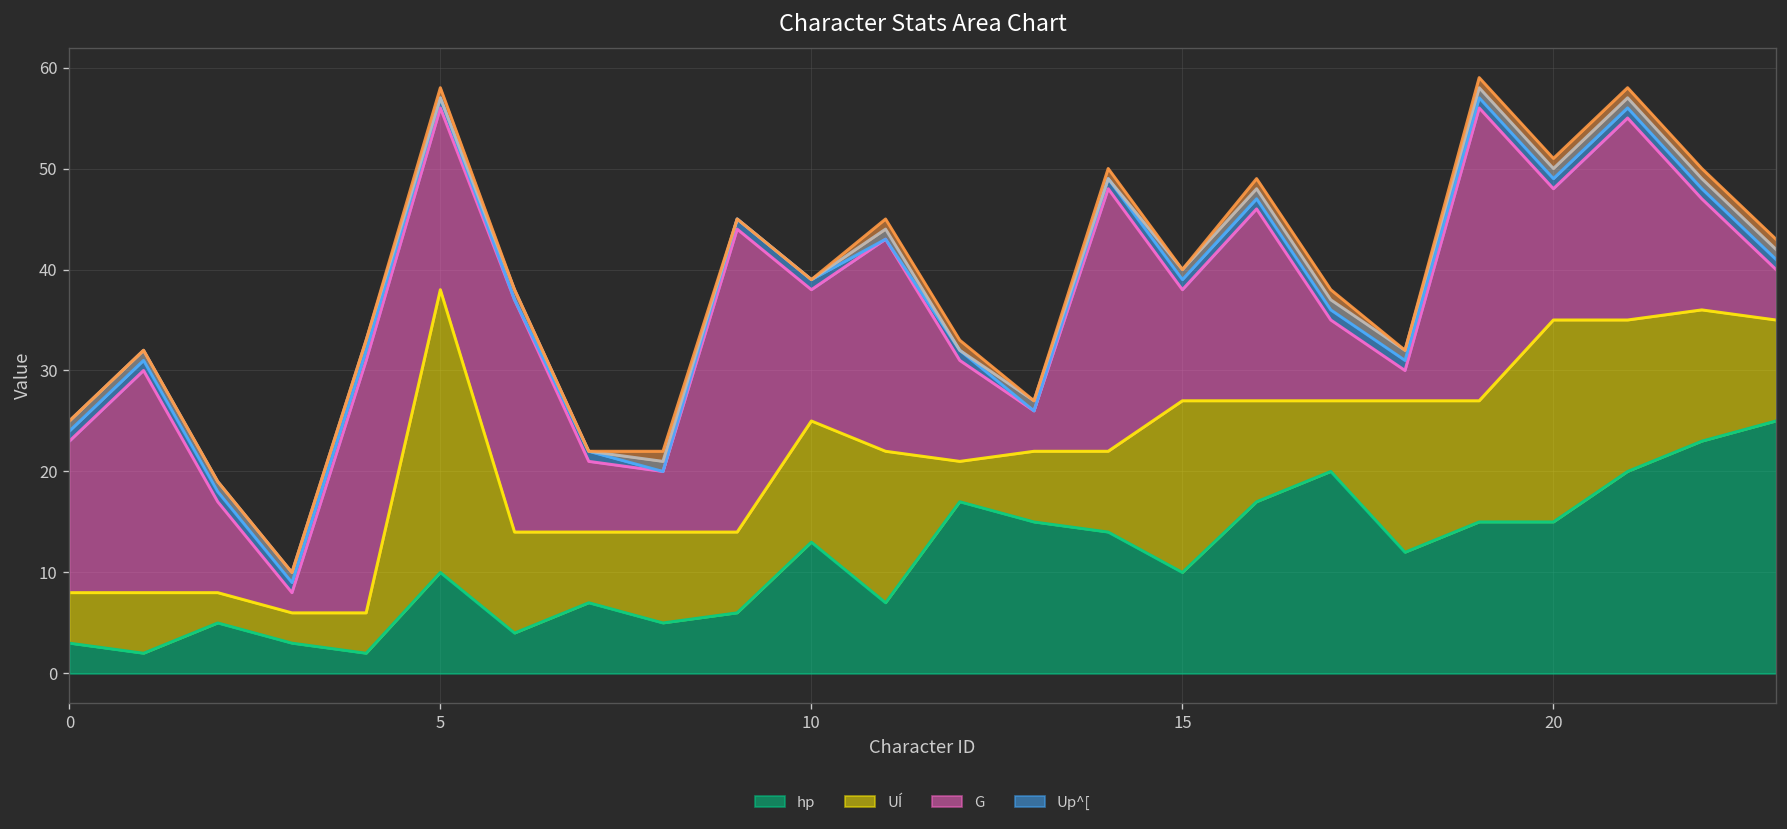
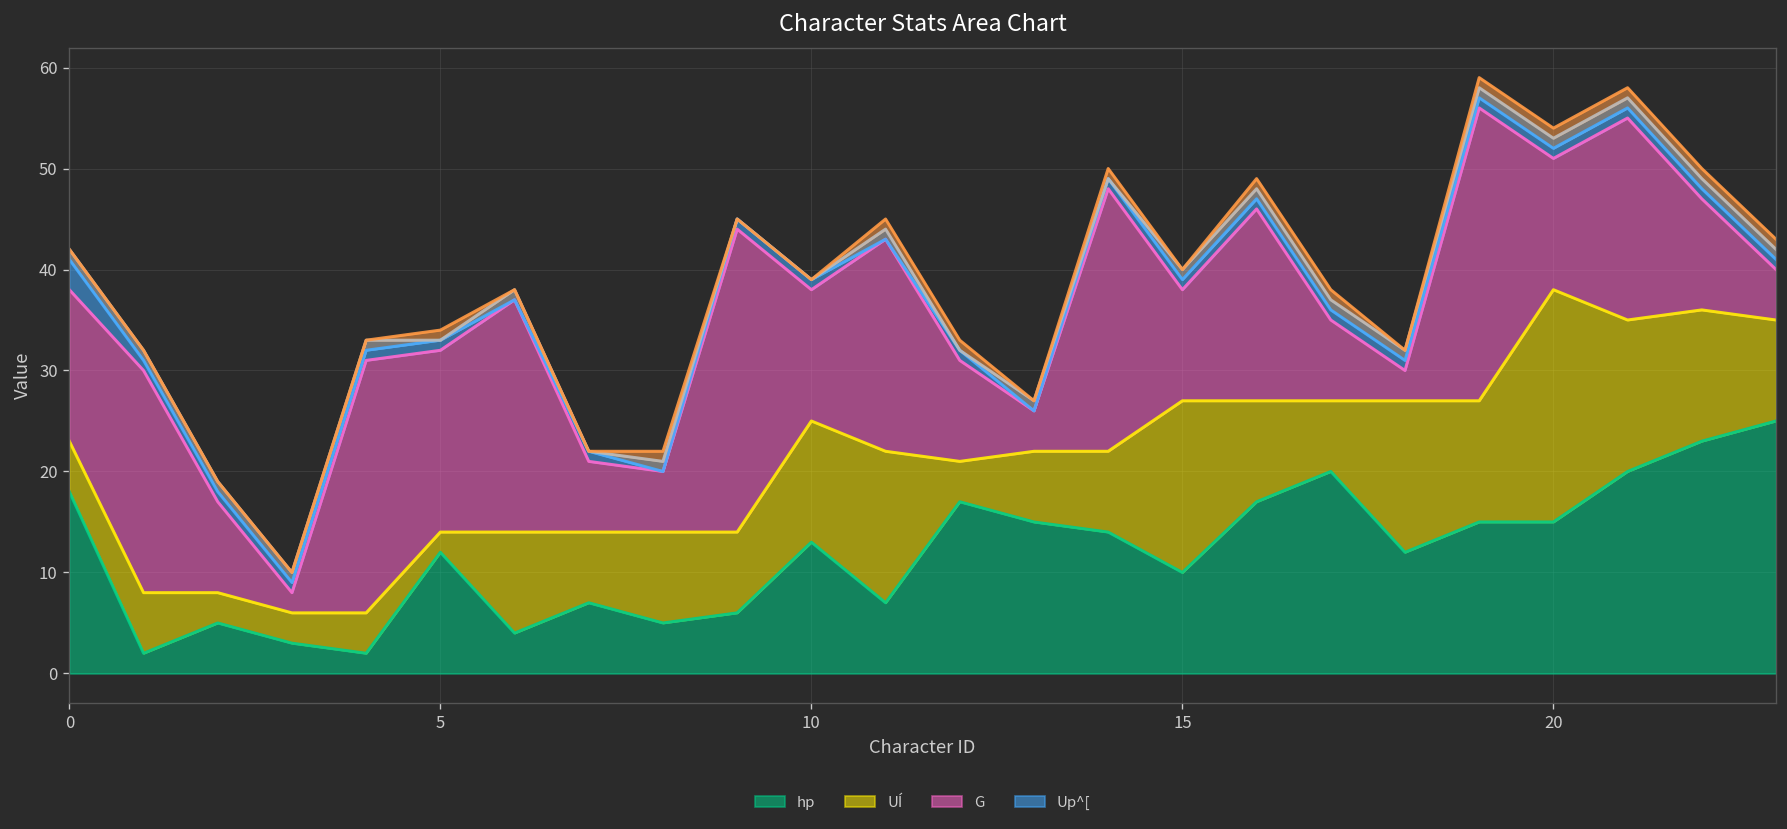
  {
    "hp": {
-     "0": 3,
-     "5": 10,
+     "0": 18,
+     "5": 12,
      "10": 13,
      "15": 10,
      "20": 15
    },
    "UÍ": {
      "0": 5,
-     "5": 28,
+     "5": 2,
      "10": 12,
      "15": 17,
-     "20": 20
+     "20": 23
    },
    "G": {
      "0": 15,
      "5": 18,
      "10": 13,
      "15": 11,
      "20": 13
    },
    "Up^[": {
-     "0": 1,
+     "0": 3,
      "15": 1,
      "20": 1
    }
  }
